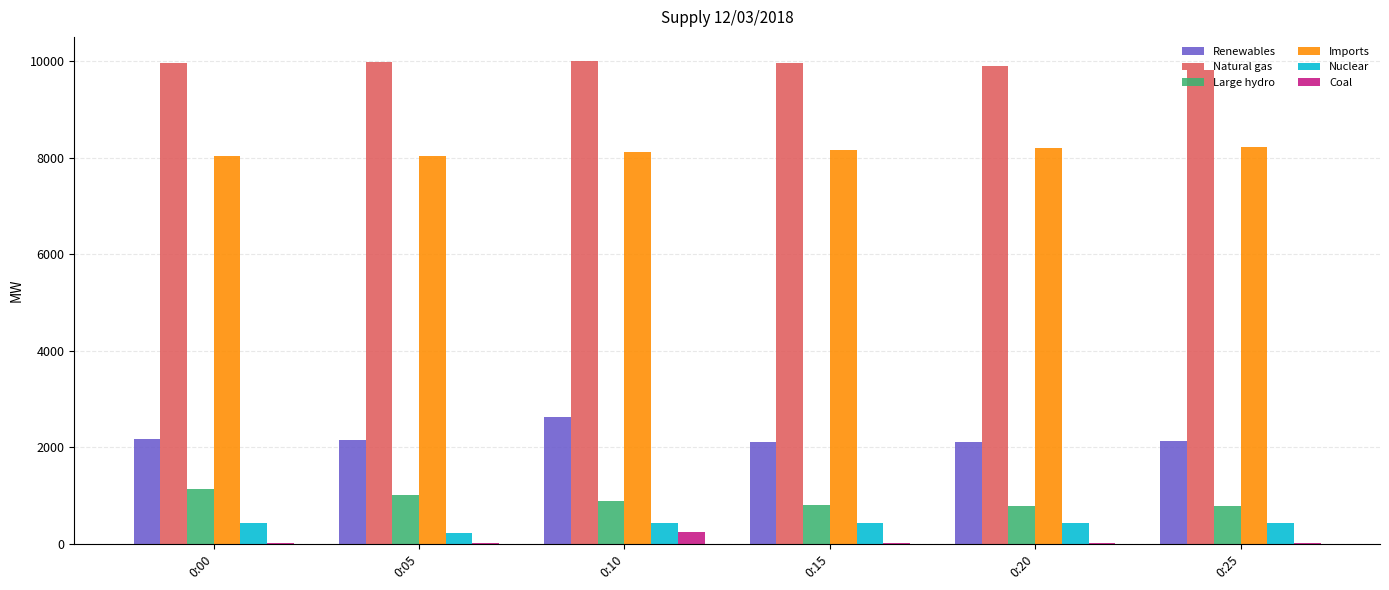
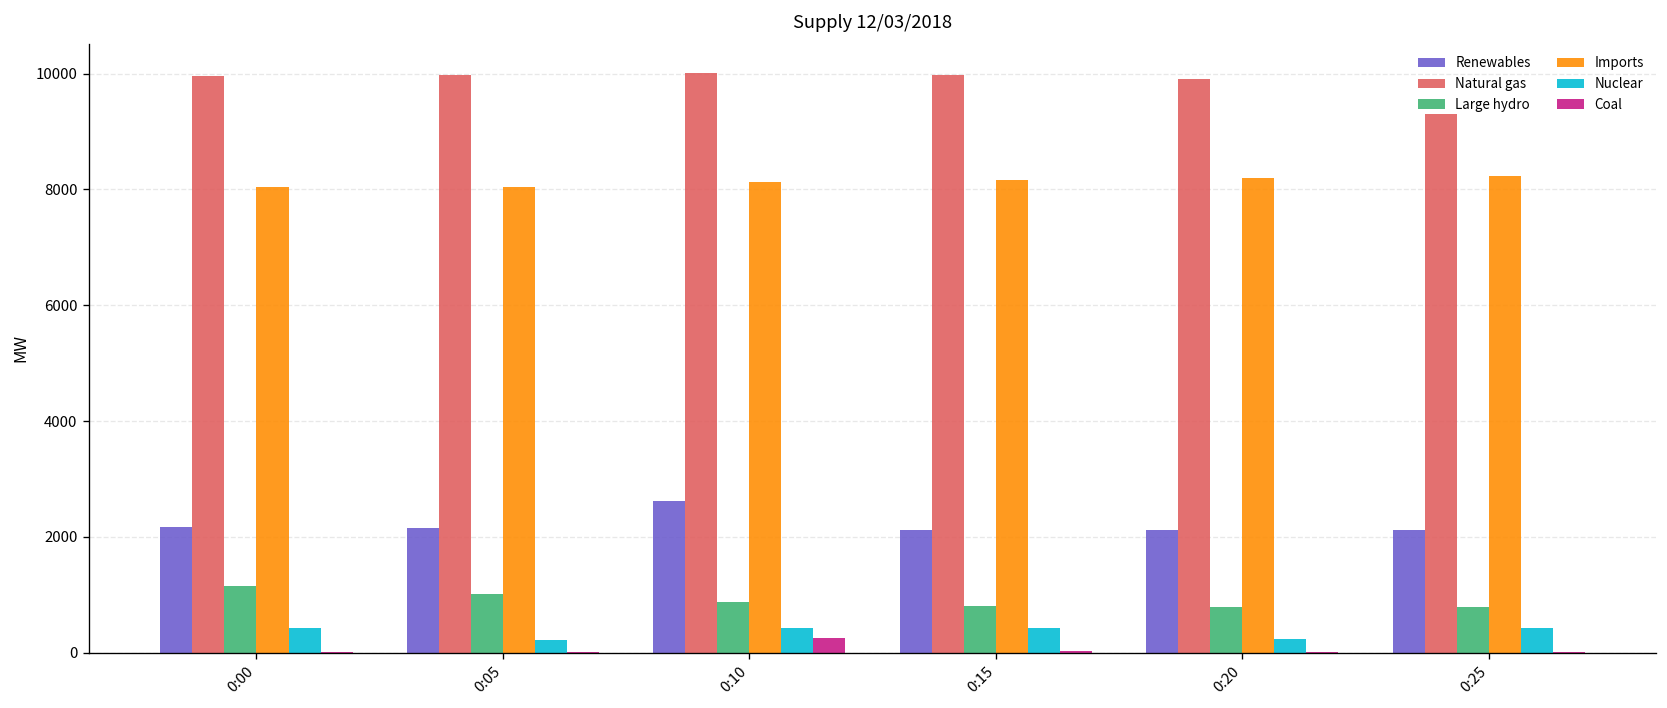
  {
    "Renewables": {
      "0:00": 2200,
      "0:05": 2200,
      "0:10": 2600,
      "0:15": 2100,
      "0:20": 2100,
      "0:25": 2100
    },
    "Natural gas": {
      "0:00": 10000,
      "0:05": 10000,
      "0:10": 10000,
      "0:15": 10000,
      "0:20": 9900,
-     "0:25": 9800
+     "0:25": 9300
    },
    "Large hydro": {
      "0:00": 1100,
      "0:05": 1000,
      "0:10": 900,
      "0:15": 800,
      "0:20": 800,
      "0:25": 800
    },
    "Imports": {
      "0:00": 8000,
      "0:05": 8000,
      "0:10": 8100,
      "0:15": 8200,
      "0:20": 8200,
      "0:25": 8200
    },
    "Nuclear": {
      "0:00": 400,
      "0:05": 200,
      "0:10": 400,
      "0:15": 400,
-     "0:20": 400,
+     "0:20": 200,
      "0:25": 400
    },
    "Coal": {
      "0:10": 300
    }
  }
